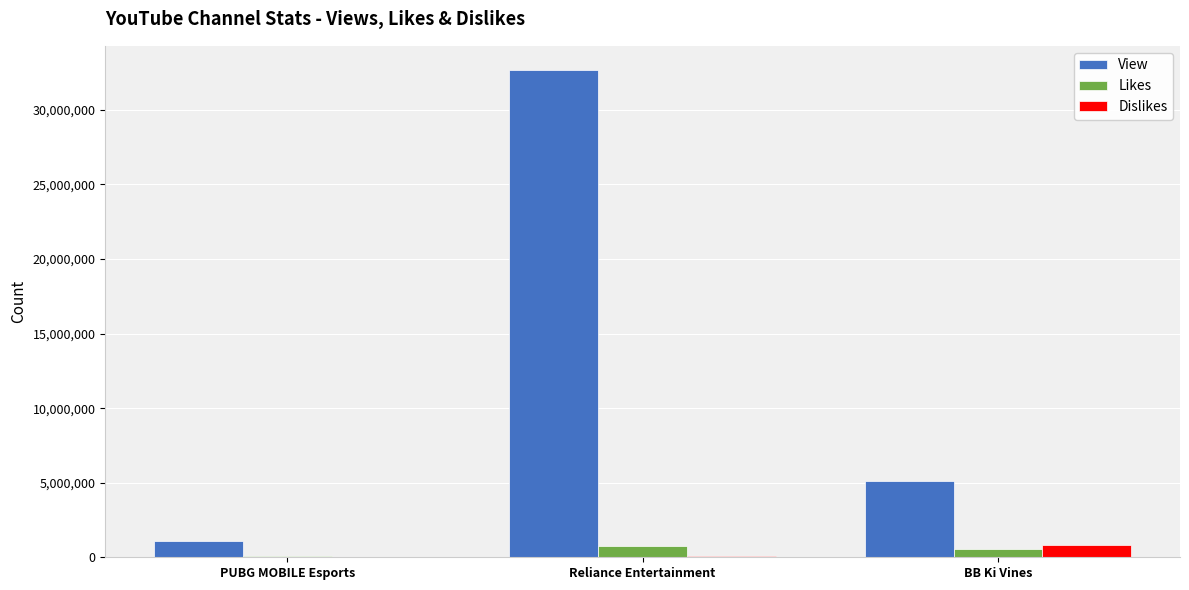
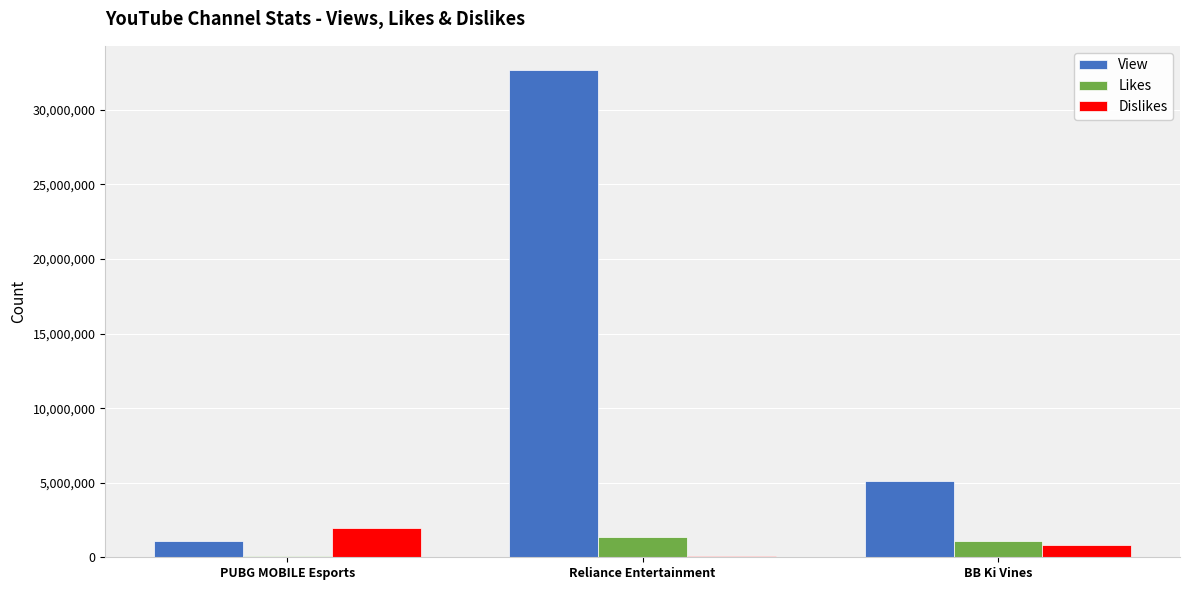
  {
    "View": {
      "PUBG MOBILE Esports": "1,100,000",
      "Reliance Entertainment": "32,700,000",
      "BB Ki Vines": "5,100,000"
    },
    "Likes": {
-     "Reliance Entertainment": "700,000",
-     "BB Ki Vines": "500,000"
+     "Reliance Entertainment": "1,400,000",
+     "BB Ki Vines": "1,100,000"
    },
    "Dislikes": {
-     "PUBG MOBILE Esports": "0",
+     "PUBG MOBILE Esports": "1,900,000",
      "BB Ki Vines": "800,000"
    }
  }
